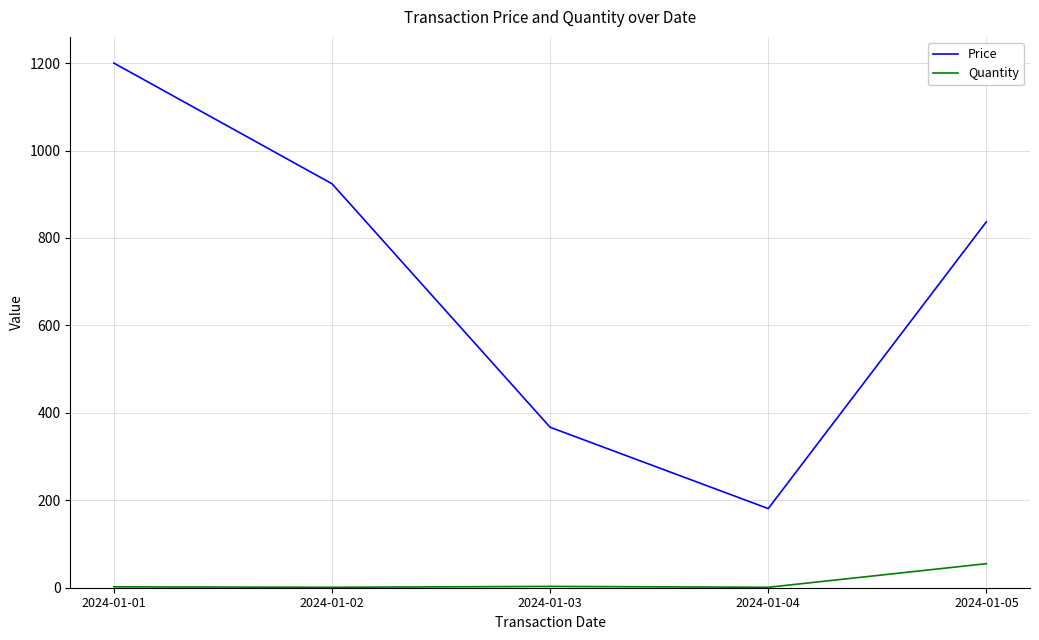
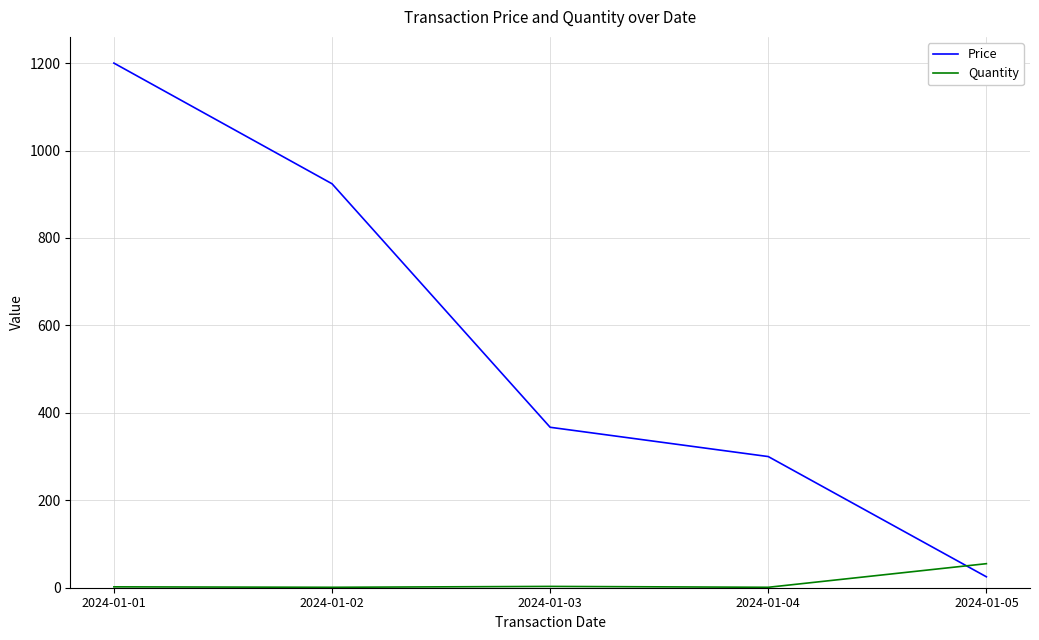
  {
    "Price": {
      "2024-01-01": 1200,
      "2024-01-02": 920,
      "2024-01-03": 370,
-     "2024-01-04": 180,
-     "2024-01-05": 840
+     "2024-01-04": 300,
+     "2024-01-05": 30
    },
    "Quantity": {
      "2024-01-01": 0,
      "2024-01-02": 0,
      "2024-01-03": 0,
      "2024-01-04": 0,
      "2024-01-05": 60
    }
  }
